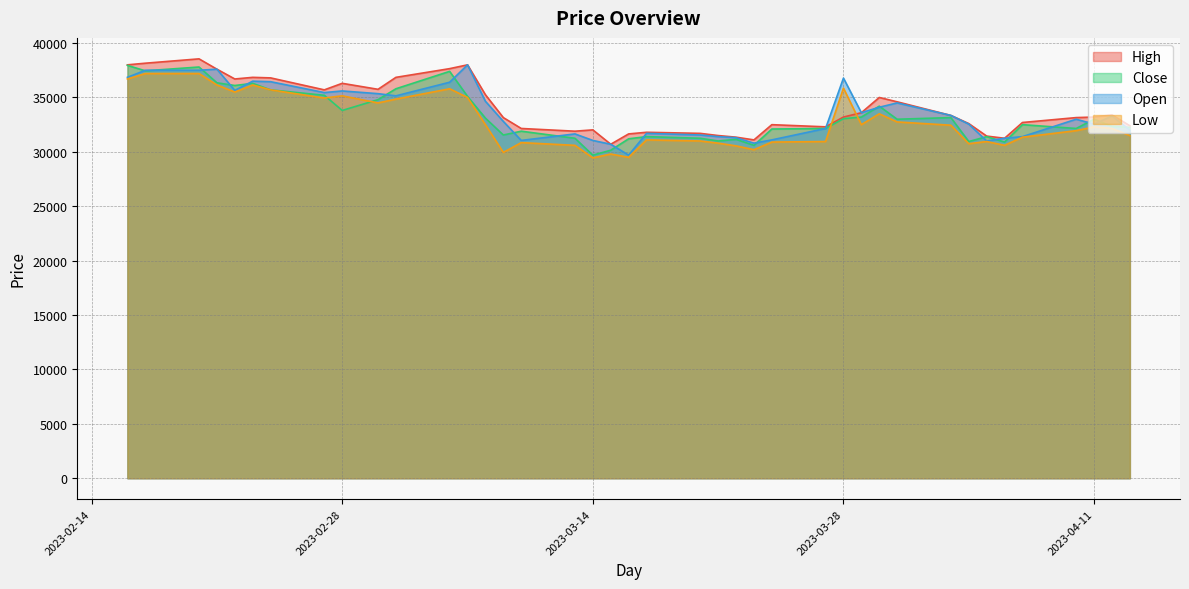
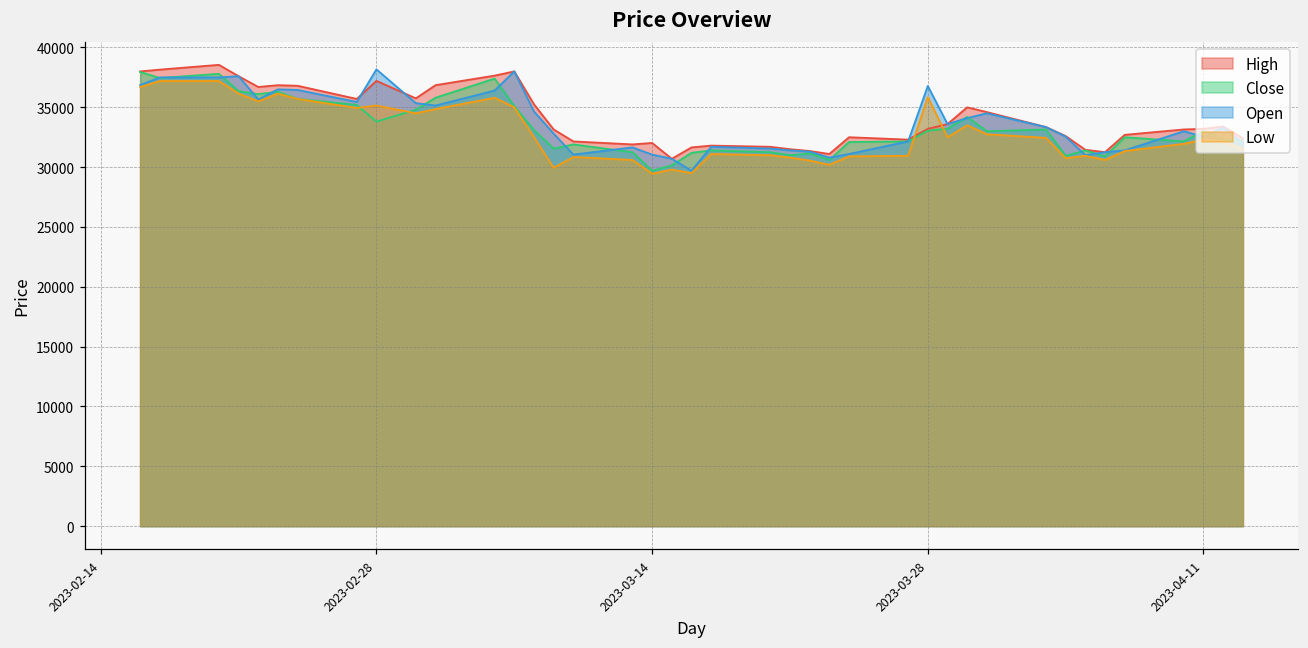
  {
    "High": {
-     "2023-02-28": 36300,
+     "2023-02-28": 37200,
      "2023-03-14": 32000
    },
    "Close": {
      "2023-02-28": 33800,
      "2023-03-14": 29700
    },
    "Open": {
-     "2023-02-28": 35600,
+     "2023-02-28": 38200,
      "2023-03-14": 31100,
      "2023-03-28": 36800
    },
    "Low": {
      "2023-02-28": 35200,
      "2023-03-14": 29500,
      "2023-03-28": 35900
    }
  }
